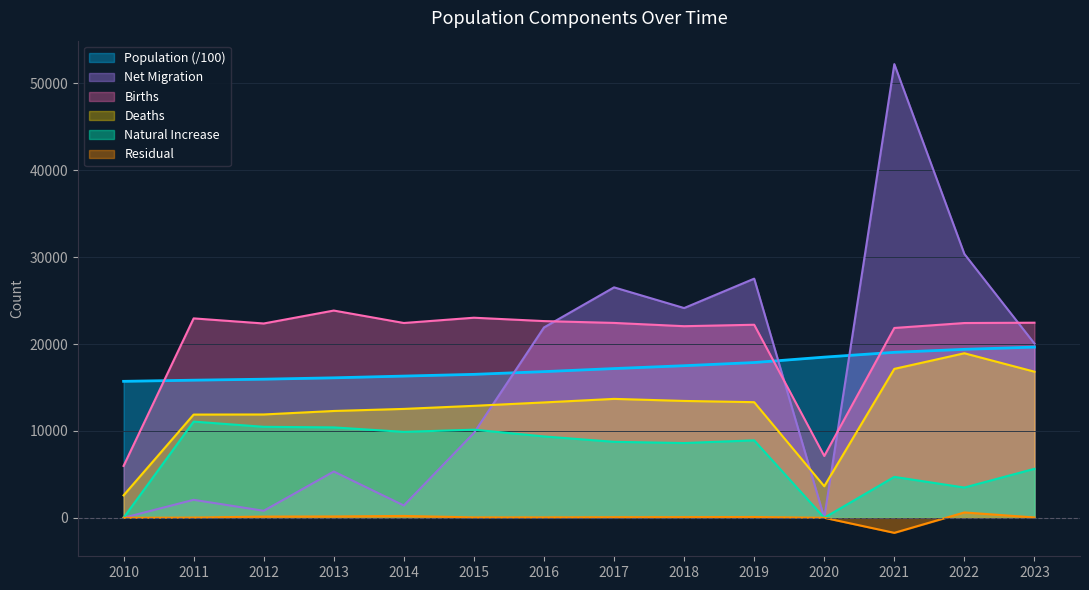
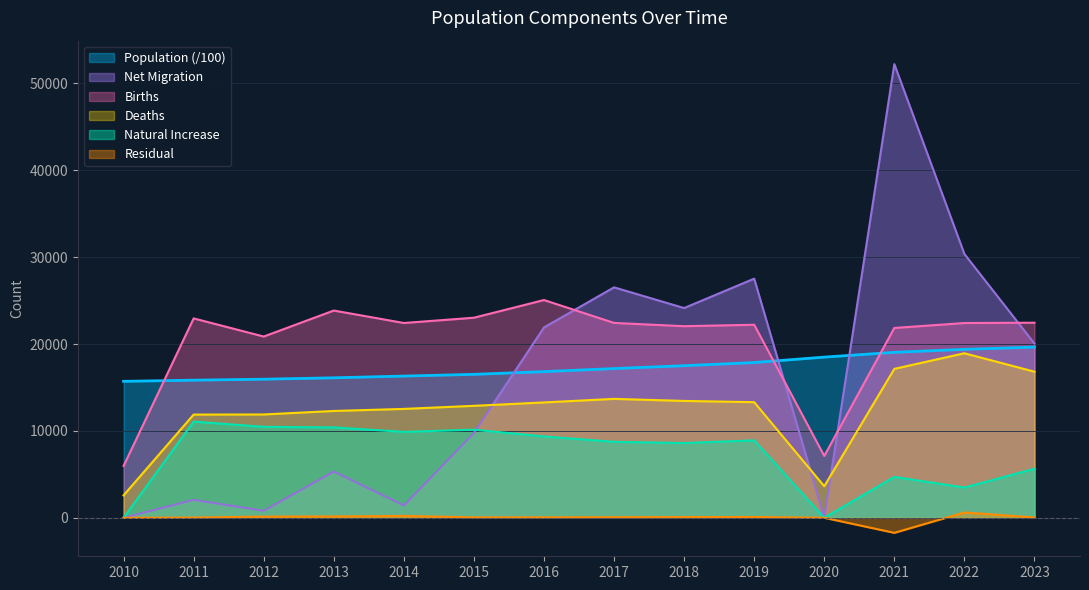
  {
    "Net Migration": {
      "2011": 2000,
      "2012": 1000,
      "2013": 5000,
      "2014": 1000,
      "2015": 10000,
      "2016": 22000,
      "2017": 27000,
      "2018": 24000,
      "2019": 28000,
      "2021": 52000,
      "2022": 30000,
      "2023": 20000
    },
    "Births": {
      "2010": 6000,
      "2011": 23000,
-     "2012": 22000,
+     "2012": 21000,
      "2013": 24000,
      "2014": 22000,
      "2015": 23000,
-     "2016": 23000,
+     "2016": 25000,
      "2017": 22000,
      "2018": 22000,
      "2019": 22000,
      "2020": 7000,
      "2021": 22000,
      "2022": 22000,
      "2023": 22000
    }
  }
